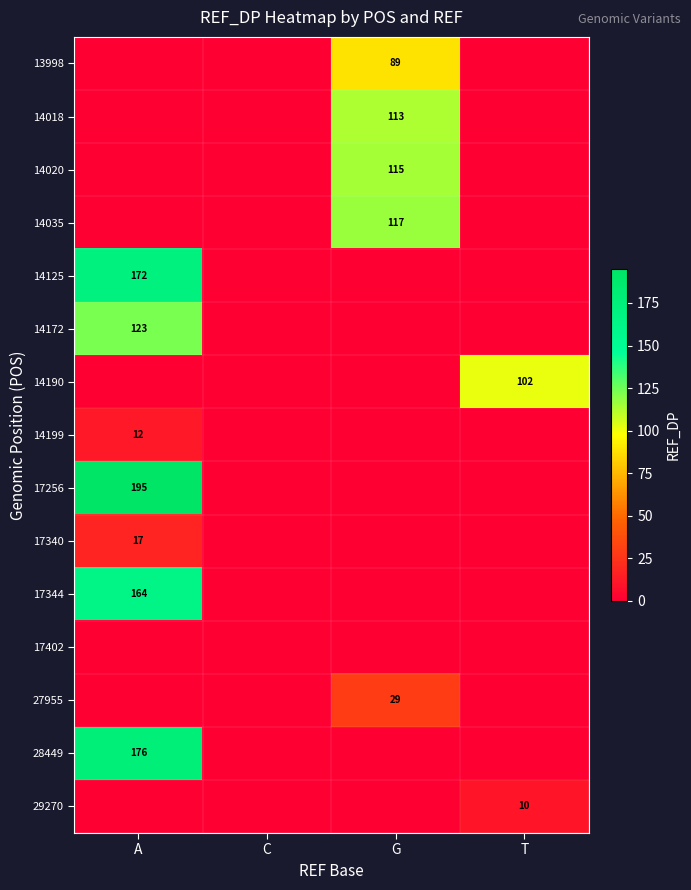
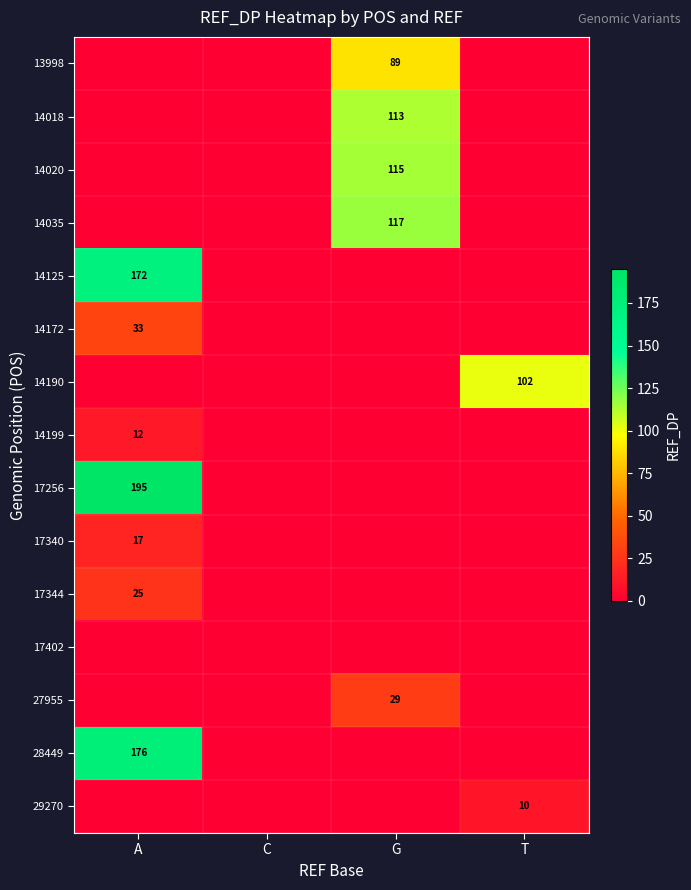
  {
    "13998": {
      "G": 89
    },
    "14018": {
      "G": 113
    },
    "14020": {
      "G": 115
    },
    "14035": {
      "G": 117
    },
    "14125": {
      "A": 172
    },
    "14172": {
-     "A": 123
+     "A": 33
    },
    "14190": {
      "T": 102
    },
    "14199": {
      "A": 12
    },
    "17256": {
      "A": 195
    },
    "17340": {
      "A": 17
    },
    "17344": {
-     "A": 164
+     "A": 25
    },
    "27955": {
      "G": 29
    },
    "28449": {
      "A": 176
    },
    "29270": {
      "T": 10
    }
  }
